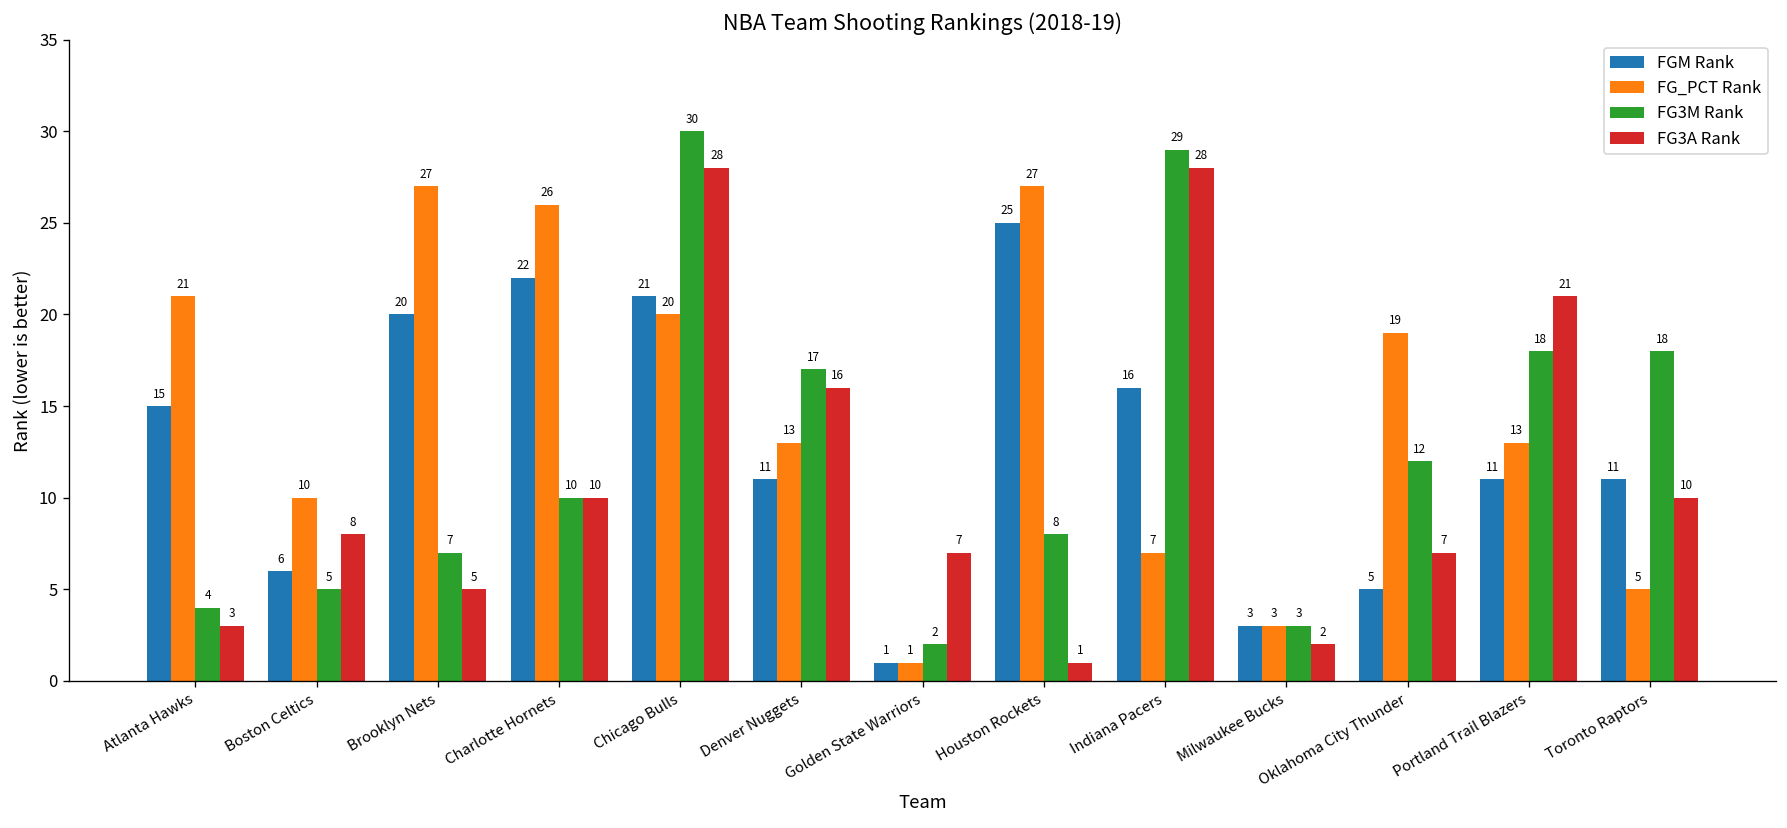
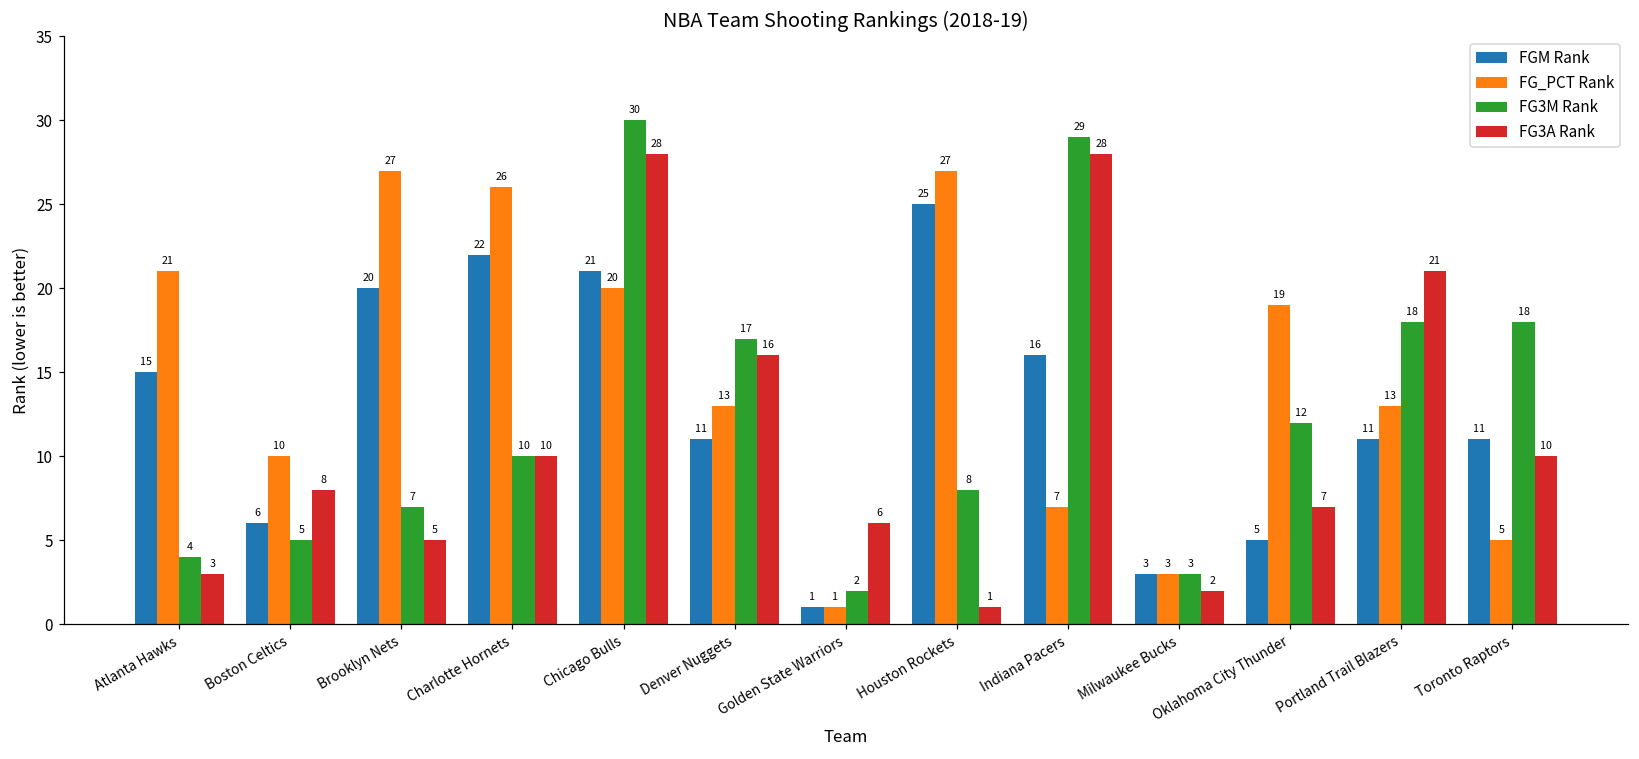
  {
    "FGM Rank": {
      "Atlanta Hawks": 15,
      "Boston Celtics": 6,
      "Brooklyn Nets": 20,
      "Charlotte Hornets": 22,
      "Chicago Bulls": 21,
      "Denver Nuggets": 11,
      "Golden State Warriors": 1,
      "Houston Rockets": 25,
      "Indiana Pacers": 16,
      "Milwaukee Bucks": 3,
      "Oklahoma City Thunder": 5,
      "Portland Trail Blazers": 11,
      "Toronto Raptors": 11
    },
    "FG_PCT Rank": {
      "Atlanta Hawks": 21,
      "Boston Celtics": 10,
      "Brooklyn Nets": 27,
      "Charlotte Hornets": 26,
      "Chicago Bulls": 20,
      "Denver Nuggets": 13,
      "Golden State Warriors": 1,
      "Houston Rockets": 27,
      "Indiana Pacers": 7,
      "Milwaukee Bucks": 3,
      "Oklahoma City Thunder": 19,
      "Portland Trail Blazers": 13,
      "Toronto Raptors": 5
    },
    "FG3M Rank": {
      "Atlanta Hawks": 4,
      "Boston Celtics": 5,
      "Brooklyn Nets": 7,
      "Charlotte Hornets": 10,
      "Chicago Bulls": 30,
      "Denver Nuggets": 17,
      "Golden State Warriors": 2,
      "Houston Rockets": 8,
      "Indiana Pacers": 29,
      "Milwaukee Bucks": 3,
      "Oklahoma City Thunder": 12,
      "Portland Trail Blazers": 18,
      "Toronto Raptors": 18
    },
    "FG3A Rank": {
      "Atlanta Hawks": 3,
      "Boston Celtics": 8,
      "Brooklyn Nets": 5,
      "Charlotte Hornets": 10,
      "Chicago Bulls": 28,
      "Denver Nuggets": 16,
-     "Golden State Warriors": 7,
+     "Golden State Warriors": 6,
      "Houston Rockets": 1,
      "Indiana Pacers": 28,
      "Milwaukee Bucks": 2,
      "Oklahoma City Thunder": 7,
      "Portland Trail Blazers": 21,
      "Toronto Raptors": 10
    }
  }
